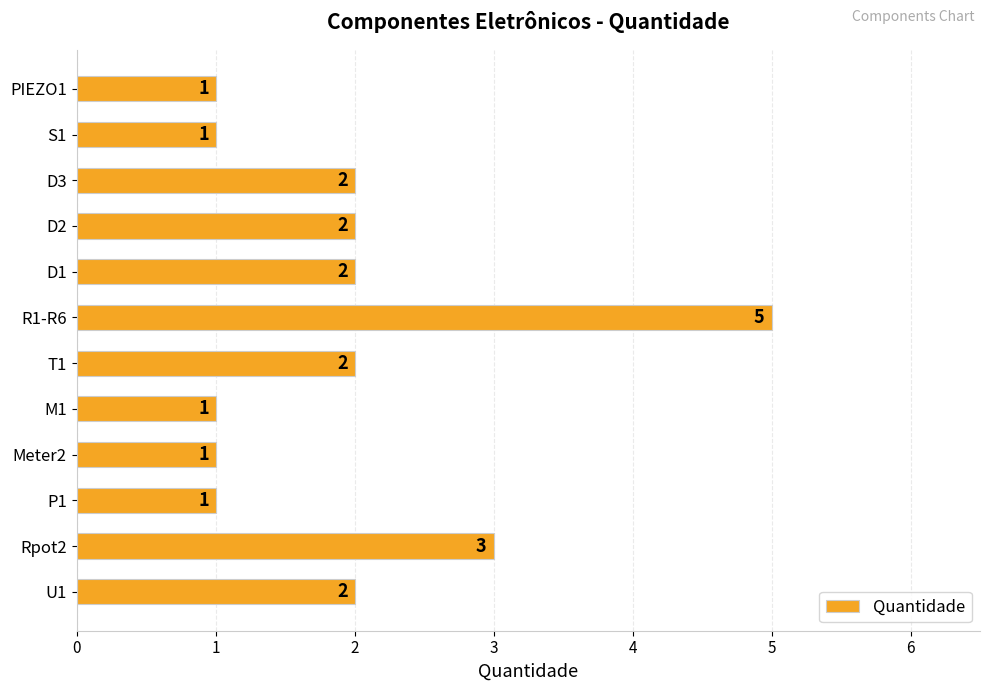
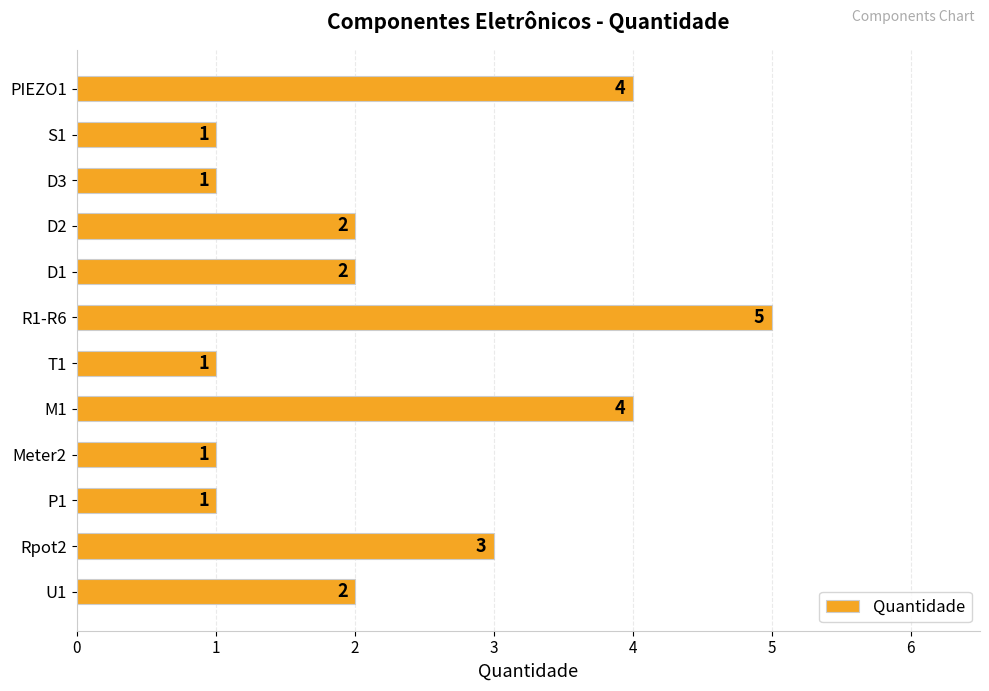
  {
-   "PIEZO1": 1,
+   "PIEZO1": 4,
    "S1": 1,
-   "D3": 2,
+   "D3": 1,
    "D2": 2,
    "D1": 2,
    "R1-R6": 5,
-   "T1": 2,
-   "M1": 1,
+   "T1": 1,
+   "M1": 4,
    "Meter2": 1,
    "P1": 1,
    "Rpot2": 3,
    "U1": 2
  }
